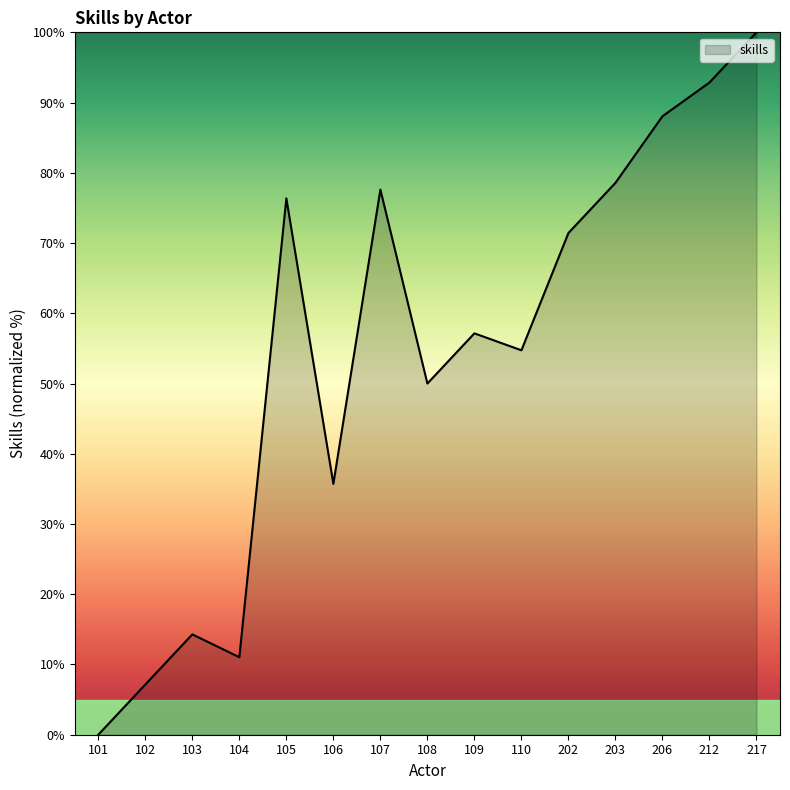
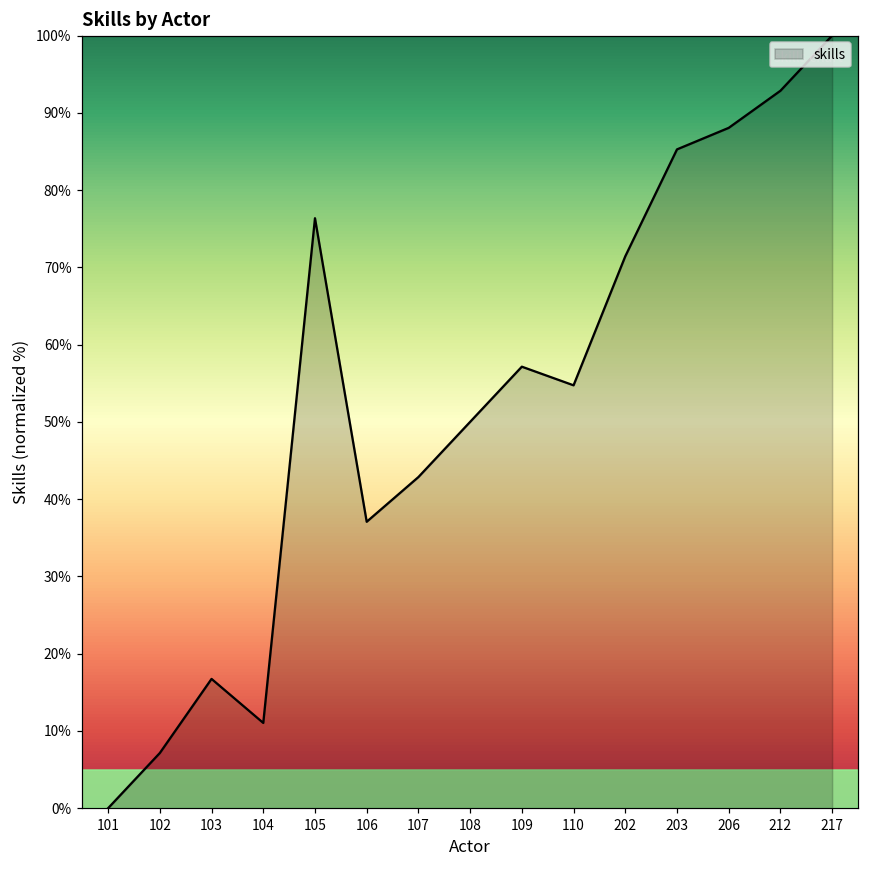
  {
    "102": "7%",
-   "103": "14%",
+   "103": "17%",
    "104": "11%",
    "105": "76%",
-   "106": "36%",
-   "107": "78%",
+   "106": "37%",
+   "107": "43%",
    "108": "50%",
    "109": "57%",
    "110": "55%",
    "202": "71%",
-   "203": "79%",
+   "203": "85%",
    "206": "88%",
    "212": "93%",
    "217": "100%"
  }
